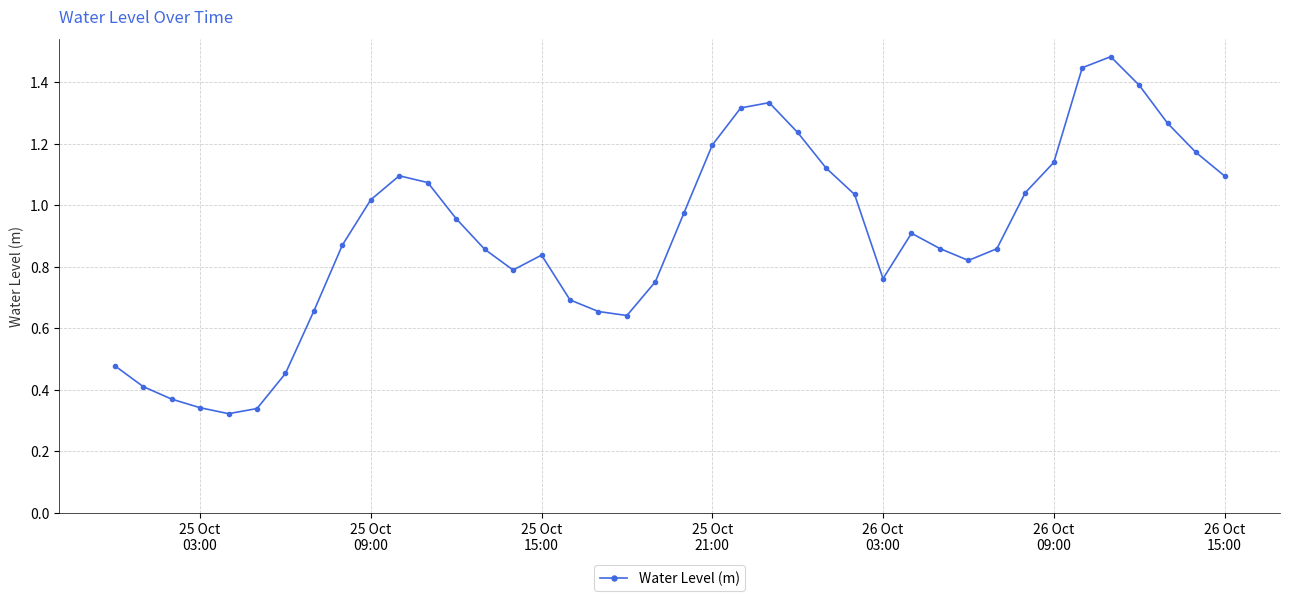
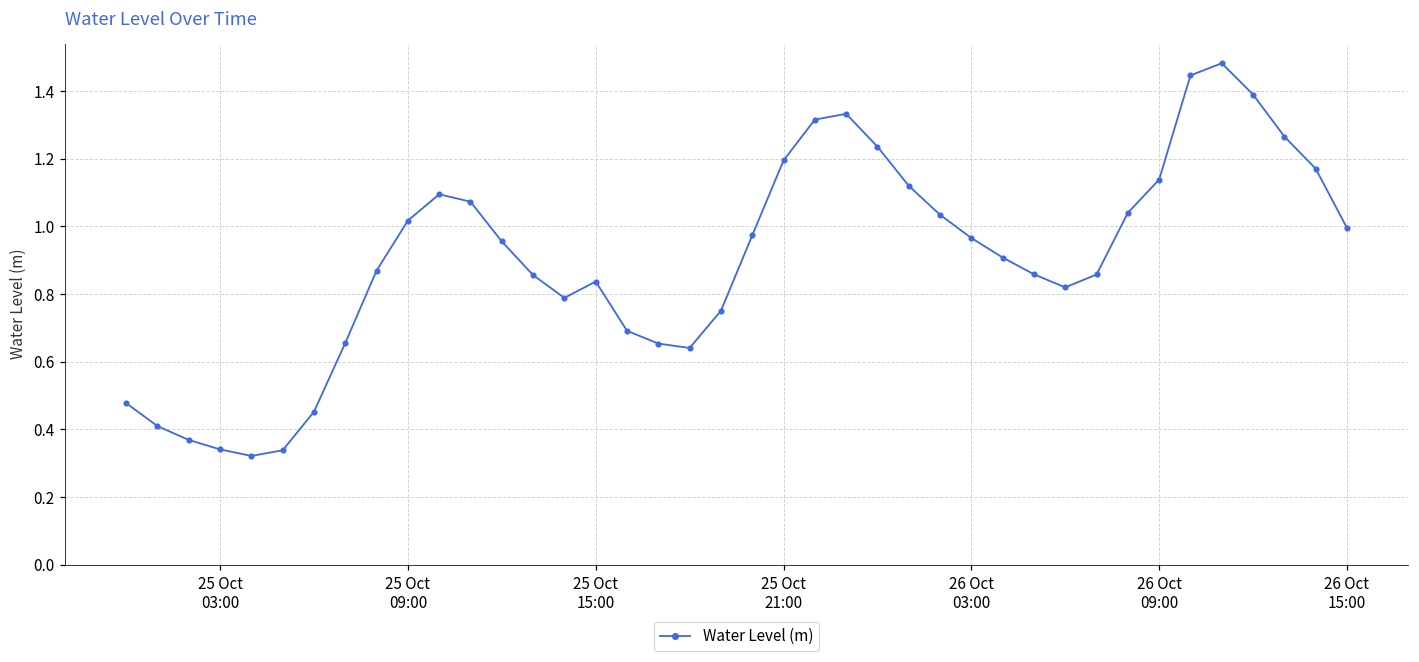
  {
    "25 Oct 03:00": 0.34,
    "25 Oct 09:00": 1.02,
    "25 Oct 15:00": 0.84,
    "25 Oct 21:00": 1.20,
-   "26 Oct 03:00": 0.76,
+   "26 Oct 03:00": 0.97,
    "26 Oct 09:00": 1.14,
-   "26 Oct 15:00": 1.09
+   "26 Oct 15:00": 1.00
  }
